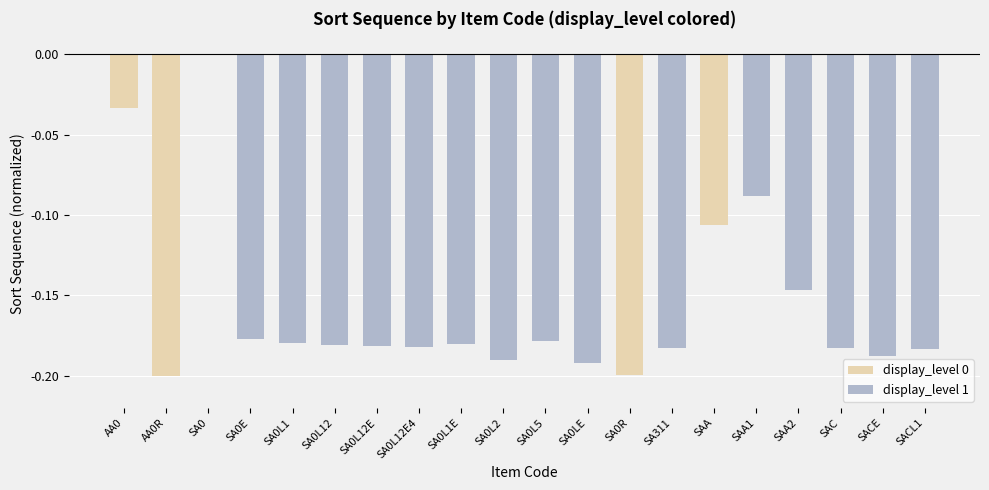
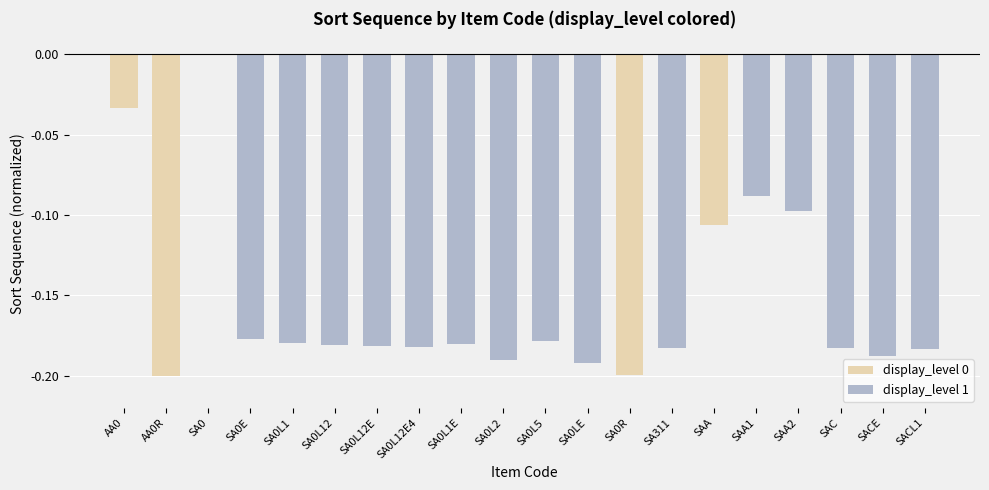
  {
    "AA0": -0.033,
    "AA0R": -0.200,
    "SA0E": -0.177,
    "SA0L1": -0.179,
    "SA0L12": -0.181,
    "SA0L12E": -0.181,
    "SA0L12E4": -0.182,
    "SA0L1E": -0.180,
    "SA0L2": -0.190,
    "SA0L5": -0.178,
    "SA0LE": -0.192,
    "SA0R": -0.199,
    "SA311": -0.182,
    "SAA": -0.106,
    "SAA1": -0.088,
-   "SAA2": -0.146,
+   "SAA2": -0.098,
    "SAC": -0.183,
    "SACE": -0.188,
    "SACL1": -0.183
  }
